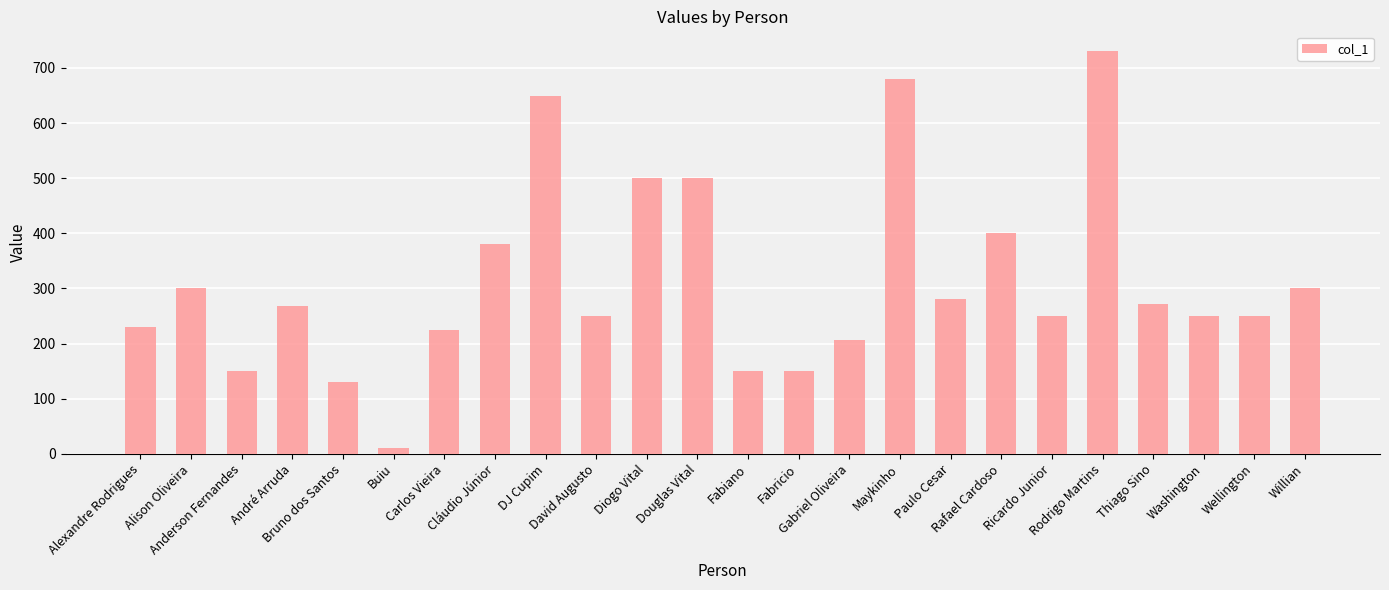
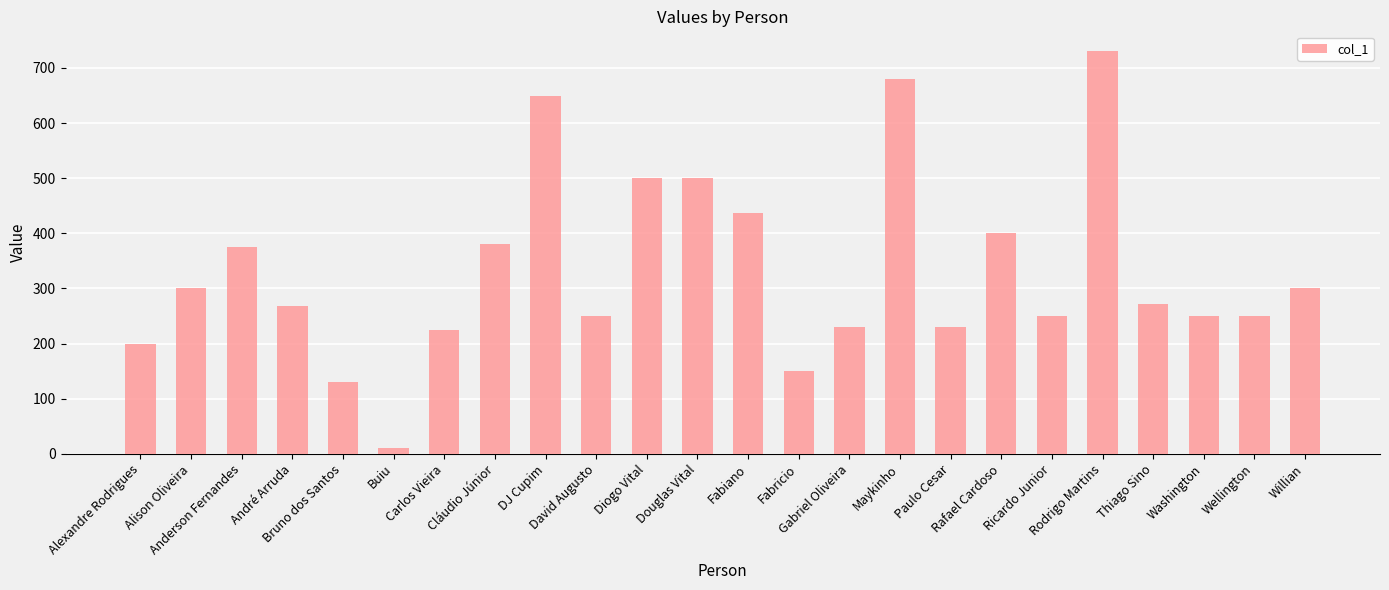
  {
-   "Alexandre Rodrigues": 230,
+   "Alexandre Rodrigues": 200,
    "Alison Oliveira": 300,
-   "Anderson Fernandes": 150,
+   "Anderson Fernandes": 380,
    "André Arruda": 270,
    "Bruno dos Santos": 130,
    "Buiu": 10,
    "Carlos Vieira": 230,
    "Cláudio Júnior": 380,
    "DJ Cupim": 650,
    "David Augusto": 250,
    "Diogo Vital": 500,
    "Douglas Vital": 500,
-   "Fabiano": 150,
+   "Fabiano": 440,
    "Fabricio": 150,
-   "Gabriel Oliveira": 210,
+   "Gabriel Oliveira": 230,
    "Maykinho": 680,
-   "Paulo Cesar": 280,
+   "Paulo Cesar": 230,
    "Rafael Cardoso": 400,
    "Ricardo Junior": 250,
    "Rodrigo Martins": 730,
    "Thiago Sino": 270,
    "Washington": 250,
    "Wellington": 250,
    "Willian": 300
  }
